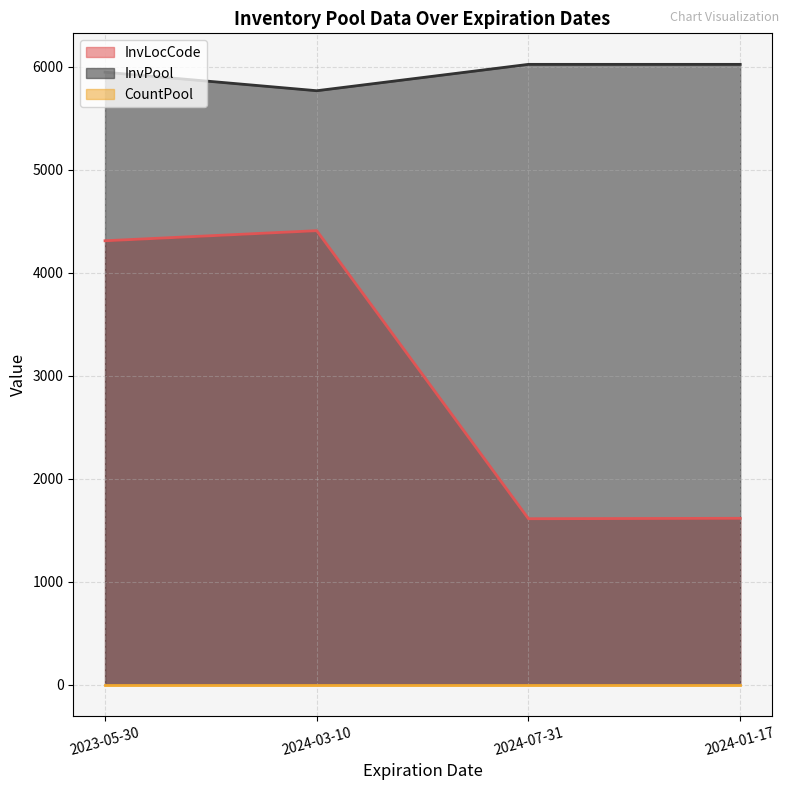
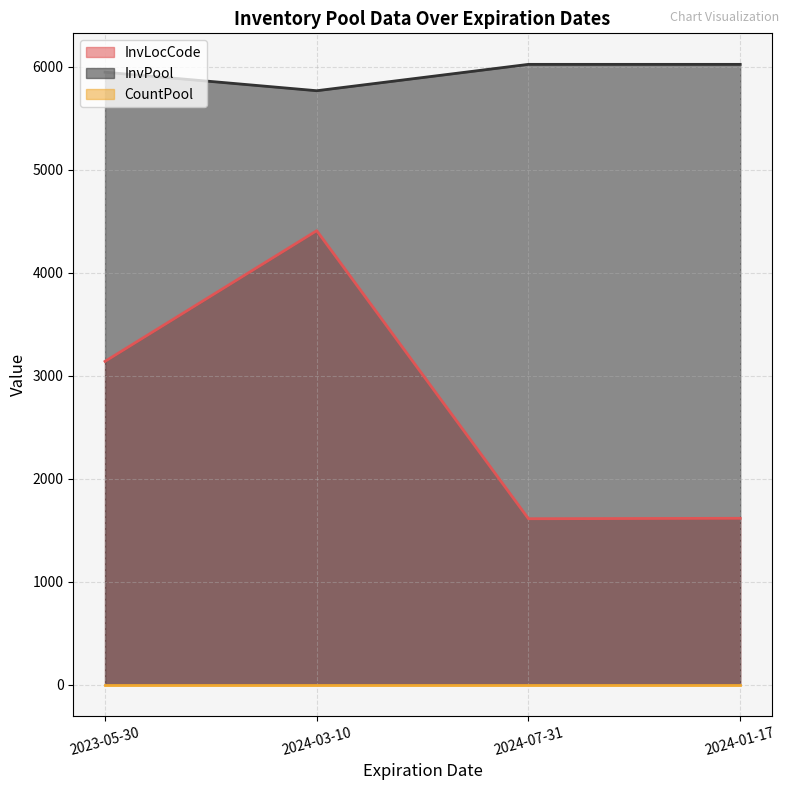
  {
    "InvLocCode": {
-     "2023-05-30": 4310,
+     "2023-05-30": 3140,
      "2024-03-10": 4410,
      "2024-07-31": 1610,
      "2024-01-17": 1620
    },
    "InvPool": {
      "2024-03-10": 5770,
      "2024-07-31": 6020,
      "2024-01-17": 6020
    },
    "CountPool": {
      "2023-05-30": 0,
      "2024-03-10": 0,
      "2024-07-31": 0,
      "2024-01-17": 0
    }
  }
